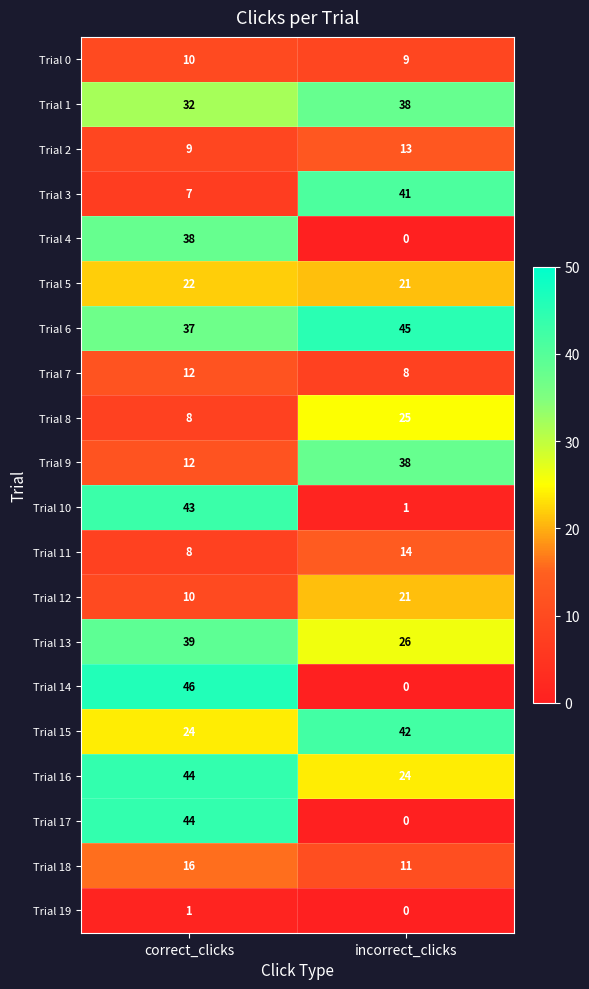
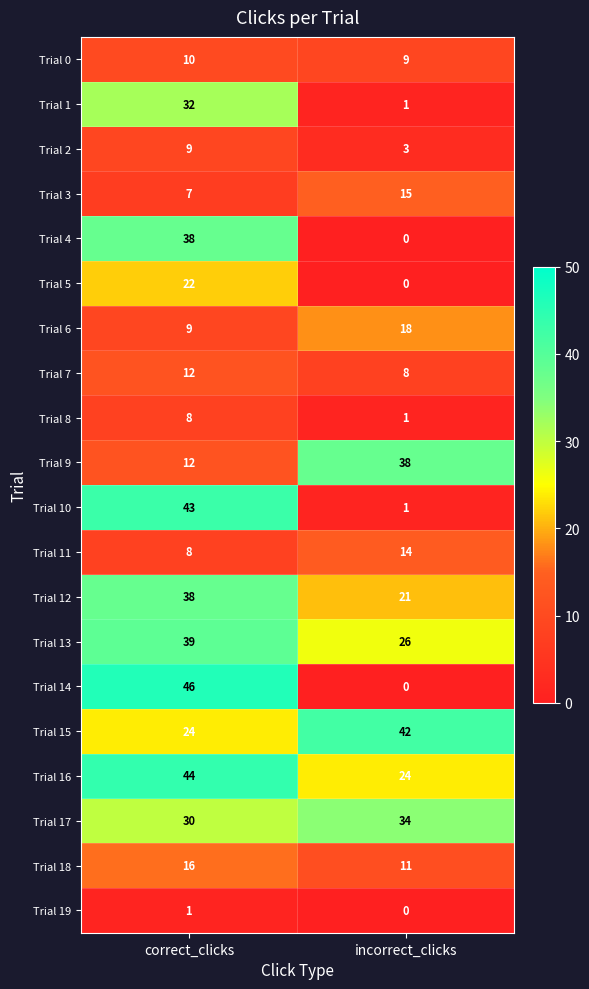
  {
    "Trial 0": {
      "correct_clicks": 10,
      "incorrect_clicks": 9
    },
    "Trial 1": {
      "correct_clicks": 32,
-     "incorrect_clicks": 38
+     "incorrect_clicks": 1
    },
    "Trial 2": {
      "correct_clicks": 9,
-     "incorrect_clicks": 13
+     "incorrect_clicks": 3
    },
    "Trial 3": {
      "correct_clicks": 7,
-     "incorrect_clicks": 41
+     "incorrect_clicks": 15
    },
    "Trial 4": {
      "correct_clicks": 38,
      "incorrect_clicks": 0
    },
    "Trial 5": {
      "correct_clicks": 22,
-     "incorrect_clicks": 21
+     "incorrect_clicks": 0
    },
    "Trial 6": {
-     "correct_clicks": 37,
-     "incorrect_clicks": 45
+     "correct_clicks": 9,
+     "incorrect_clicks": 18
    },
    "Trial 7": {
      "correct_clicks": 12,
      "incorrect_clicks": 8
    },
    "Trial 8": {
      "correct_clicks": 8,
-     "incorrect_clicks": 25
+     "incorrect_clicks": 1
    },
    "Trial 9": {
      "correct_clicks": 12,
      "incorrect_clicks": 38
    },
    "Trial 10": {
      "correct_clicks": 43,
      "incorrect_clicks": 1
    },
    "Trial 11": {
      "correct_clicks": 8,
      "incorrect_clicks": 14
    },
    "Trial 12": {
-     "correct_clicks": 10,
+     "correct_clicks": 38,
      "incorrect_clicks": 21
    },
    "Trial 13": {
      "correct_clicks": 39,
      "incorrect_clicks": 26
    },
    "Trial 14": {
      "correct_clicks": 46,
      "incorrect_clicks": 0
    },
    "Trial 15": {
      "correct_clicks": 24,
      "incorrect_clicks": 42
    },
    "Trial 16": {
      "correct_clicks": 44,
      "incorrect_clicks": 24
    },
    "Trial 17": {
-     "correct_clicks": 44,
-     "incorrect_clicks": 0
+     "correct_clicks": 30,
+     "incorrect_clicks": 34
    },
    "Trial 18": {
      "correct_clicks": 16,
      "incorrect_clicks": 11
    },
    "Trial 19": {
      "correct_clicks": 1,
      "incorrect_clicks": 0
    }
  }
